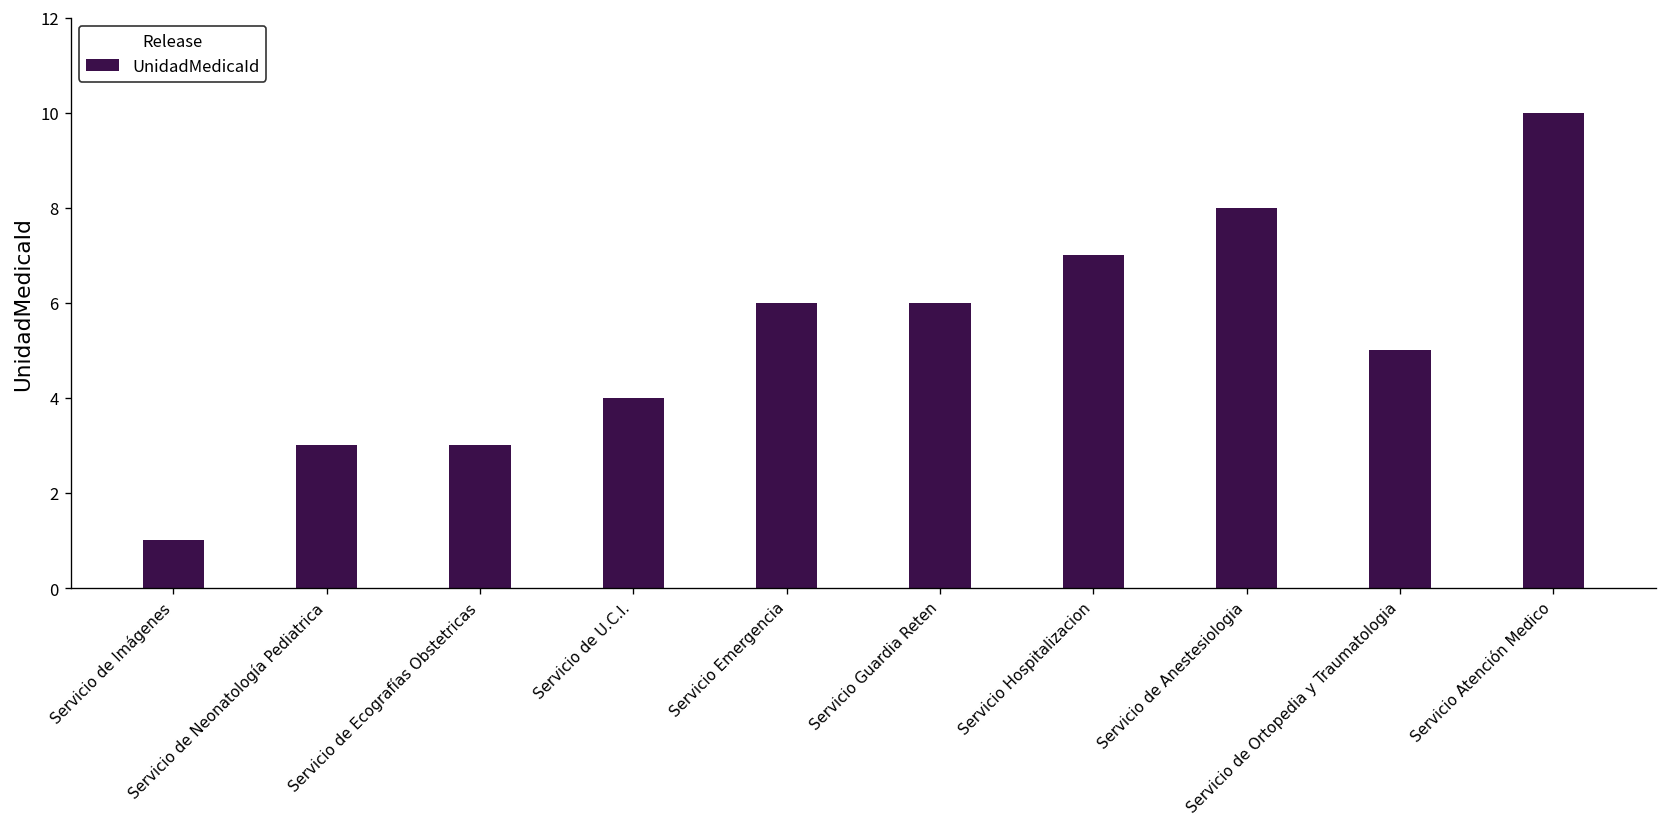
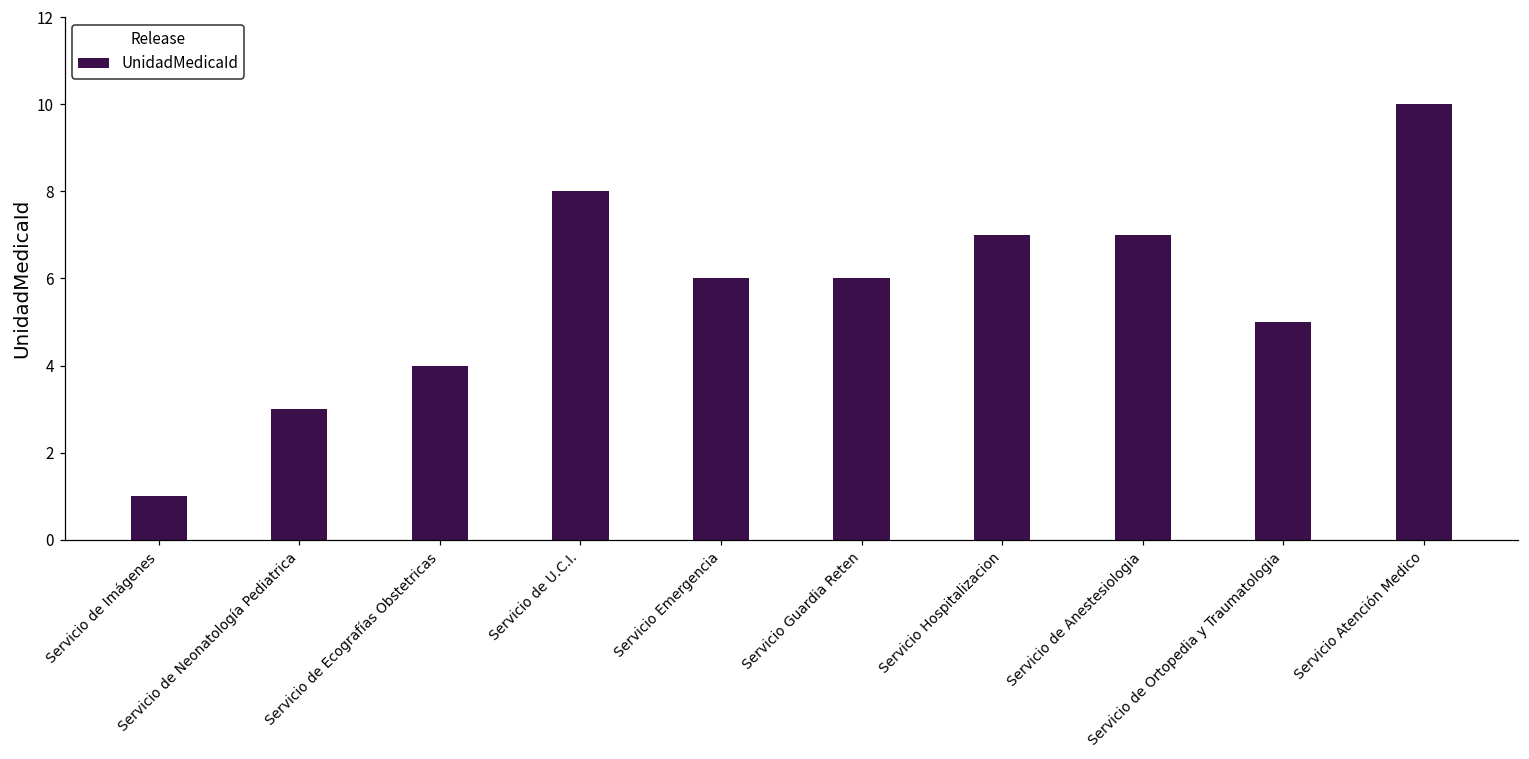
  {
    "Servicio de Imágenes": 1,
    "Servicio de Neonatología Pediatrica": 3,
-   "Servicio de Ecografías Obstetricas": 3,
-   "Servicio de U.C.I.": 4,
+   "Servicio de Ecografías Obstetricas": 4,
+   "Servicio de U.C.I.": 8,
    "Servicio Emergencia": 6,
    "Servicio Guardia Reten": 6,
    "Servicio Hospitalizacion": 7,
-   "Servicio de Anestesiologia": 8,
+   "Servicio de Anestesiologia": 7,
    "Servicio de Ortopedia y Traumatologia": 5,
    "Servicio Atención Medico": 10
  }
